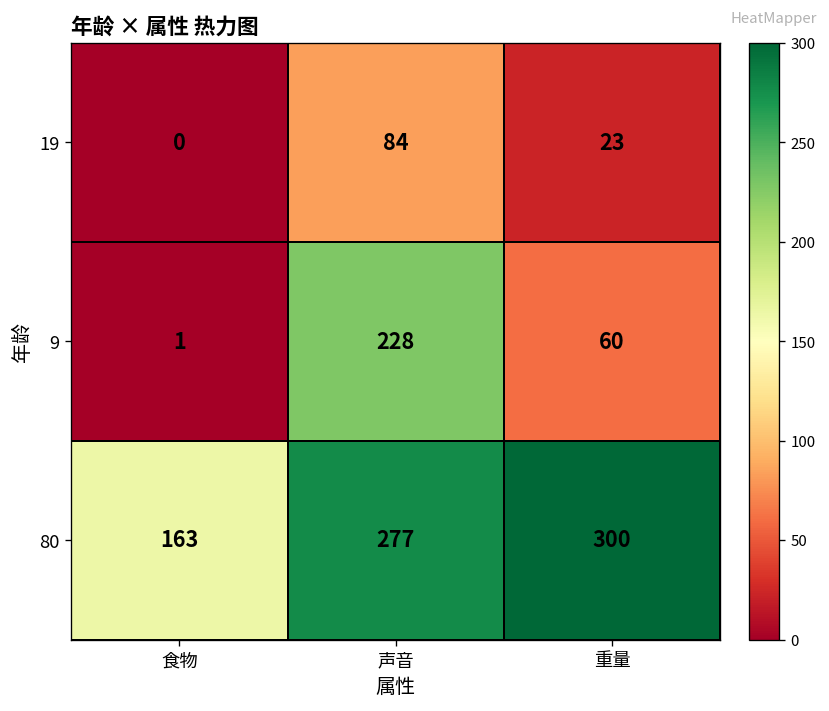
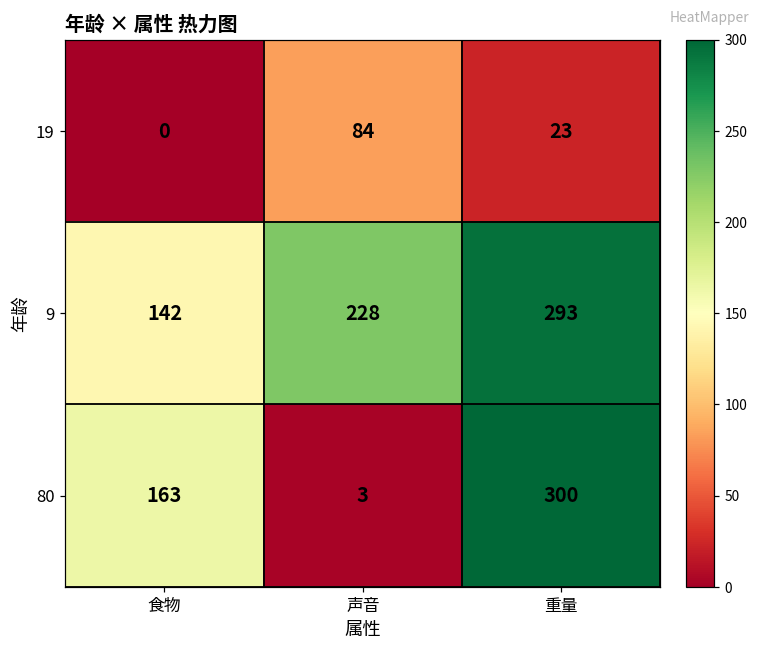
  {
    "19": {
      "食物": 0,
      "声音": 84,
      "重量": 23
    },
    "9": {
-     "食物": 1,
+     "食物": 142,
      "声音": 228,
-     "重量": 60
+     "重量": 293
    },
    "80": {
      "食物": 163,
-     "声音": 277,
+     "声音": 3,
      "重量": 300
    }
  }
